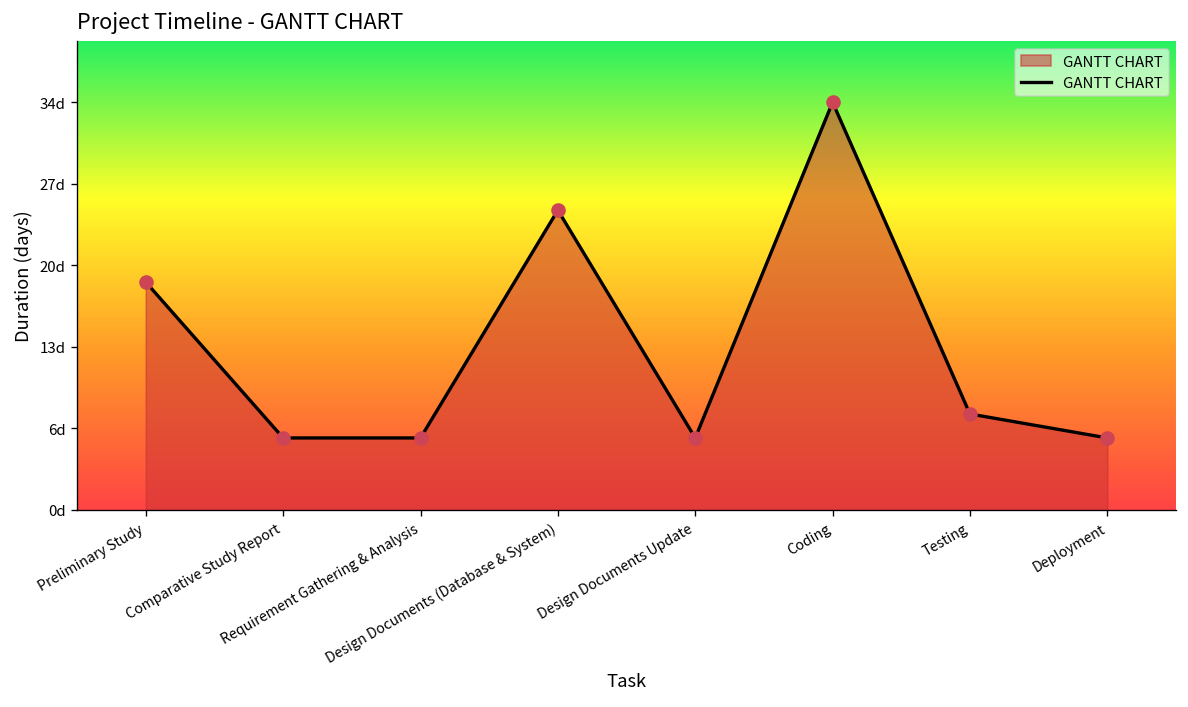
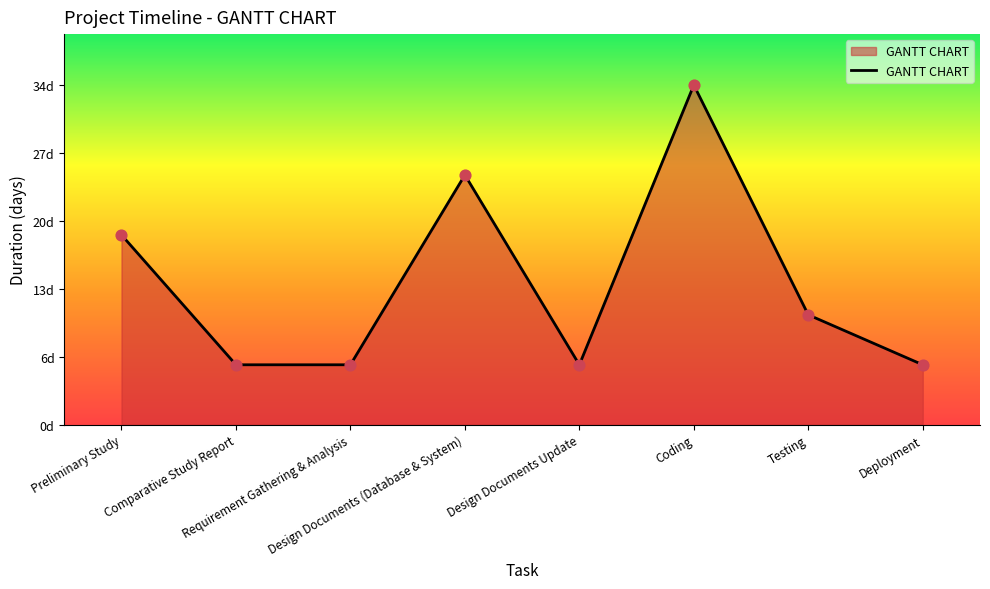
  {
    "Preliminary Study": "19d",
    "Comparative Study Report": "6d",
    "Requirement Gathering & Analysis": "6d",
    "Design Documents (Database & System)": "25d",
    "Design Documents Update": "6d",
    "Coding": "34d",
-   "Testing": "8d",
+   "Testing": "11d",
    "Deployment": "6d"
  }
